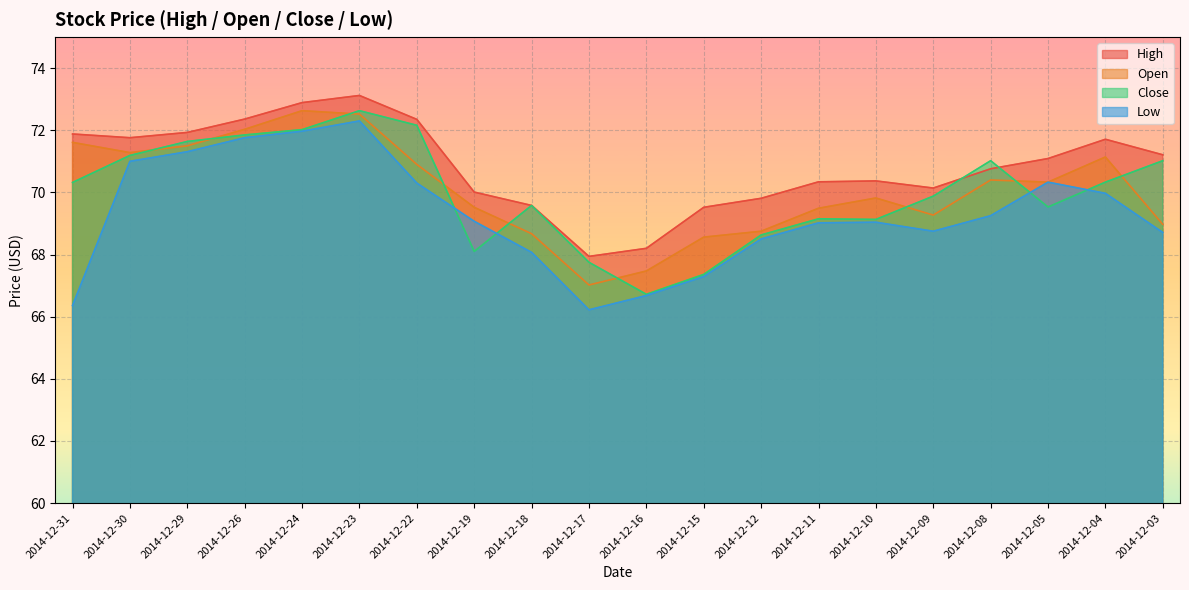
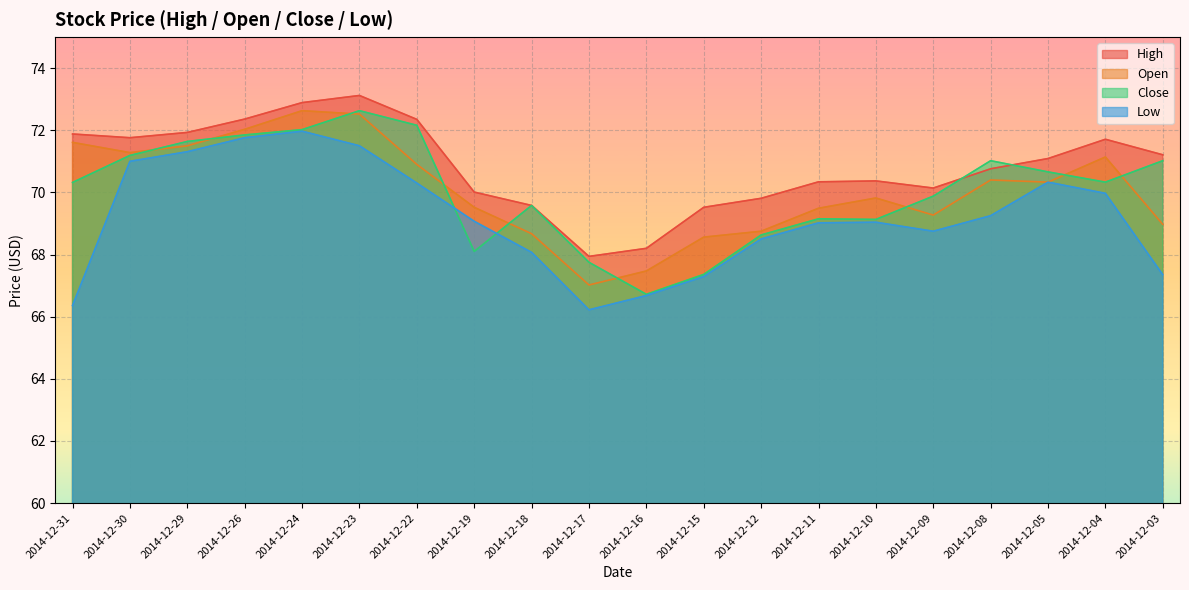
  {
    "Close": {
      "2014-12-31": 70.3,
      "2014-12-30": 71.2,
      "2014-12-29": 71.6,
      "2014-12-26": 71.9,
      "2014-12-23": 72.6,
      "2014-12-22": 72.2,
      "2014-12-19": 68.1,
      "2014-12-17": 67.8,
      "2014-12-12": 68.6,
      "2014-12-11": 69.2,
      "2014-12-10": 69.1,
      "2014-12-09": 69.9,
      "2014-12-08": 71.0,
-     "2014-12-05": 69.5,
+     "2014-12-05": 70.7,
      "2014-12-04": 70.3,
      "2014-12-03": 71.0
    },
    "Low": {
      "2014-12-31": 66.4,
      "2014-12-30": 71.0,
      "2014-12-29": 71.3,
      "2014-12-26": 71.8,
-     "2014-12-23": 72.3,
+     "2014-12-23": 71.5,
      "2014-12-22": 70.3,
      "2014-12-19": 69.1,
      "2014-12-18": 68.1,
      "2014-12-17": 66.2,
      "2014-12-12": 68.5,
      "2014-12-11": 69.0,
      "2014-12-10": 69.0,
      "2014-12-09": 68.8,
      "2014-12-08": 69.3,
      "2014-12-04": 70.0,
-     "2014-12-03": 68.7
+     "2014-12-03": 67.4
    }
  }
